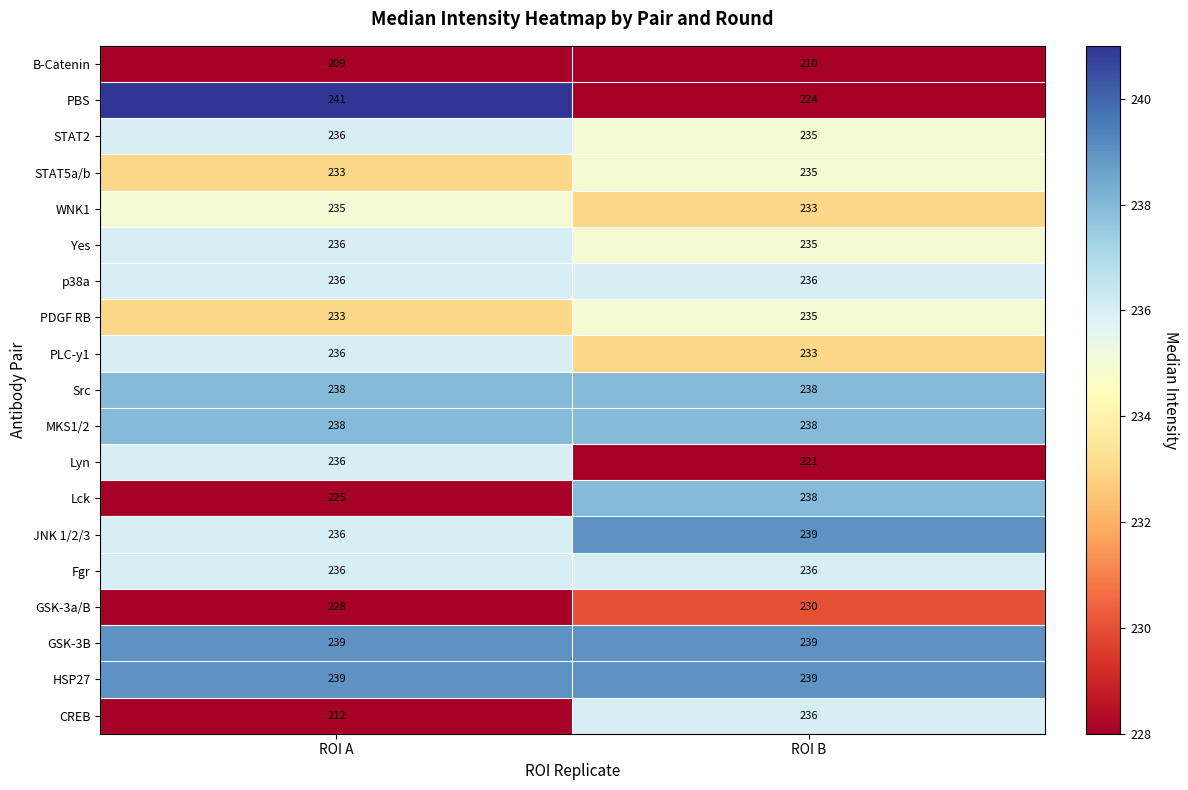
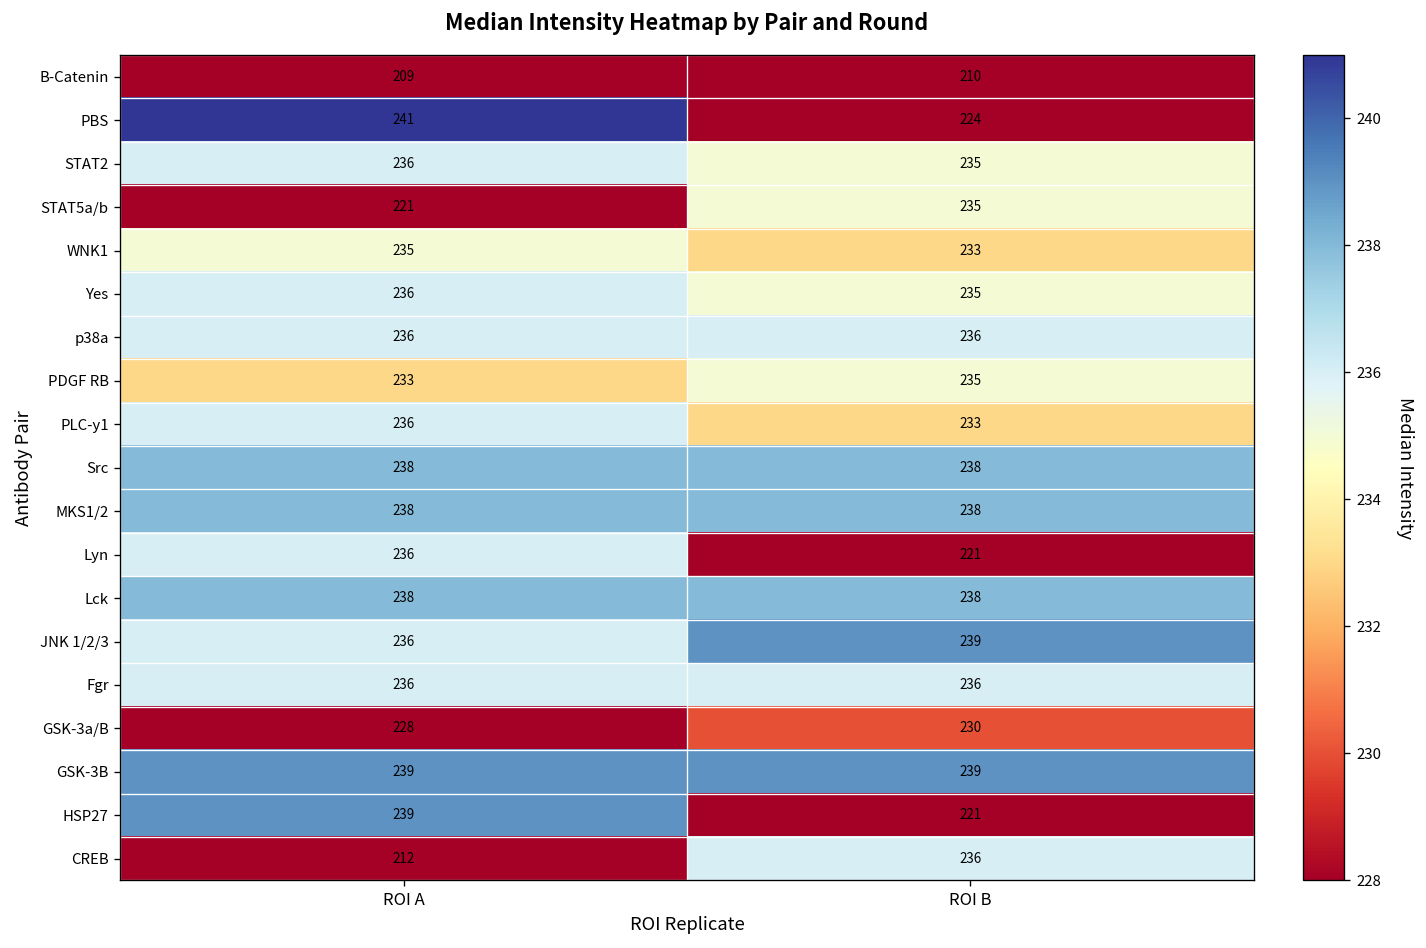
  {
    "B-Catenin": {
      "ROI A": 209,
      "ROI B": 210
    },
    "PBS": {
      "ROI A": 241,
      "ROI B": 224
    },
    "STAT2": {
      "ROI A": 236,
      "ROI B": 235
    },
    "STAT5a/b": {
-     "ROI A": 233,
+     "ROI A": 221,
      "ROI B": 235
    },
    "WNK1": {
      "ROI A": 235,
      "ROI B": 233
    },
    "Yes": {
      "ROI A": 236,
      "ROI B": 235
    },
    "p38a": {
      "ROI A": 236,
      "ROI B": 236
    },
    "PDGF RB": {
      "ROI A": 233,
      "ROI B": 235
    },
    "PLC-y1": {
      "ROI A": 236,
      "ROI B": 233
    },
    "Src": {
      "ROI A": 238,
      "ROI B": 238
    },
    "MKS1/2": {
      "ROI A": 238,
      "ROI B": 238
    },
    "Lyn": {
      "ROI A": 236,
      "ROI B": 221
    },
    "Lck": {
-     "ROI A": 225,
+     "ROI A": 238,
      "ROI B": 238
    },
    "JNK 1/2/3": {
      "ROI A": 236,
      "ROI B": 239
    },
    "Fgr": {
      "ROI A": 236,
      "ROI B": 236
    },
    "GSK-3a/B": {
      "ROI A": 228,
      "ROI B": 230
    },
    "GSK-3B": {
      "ROI A": 239,
      "ROI B": 239
    },
    "HSP27": {
      "ROI A": 239,
-     "ROI B": 239
+     "ROI B": 221
    },
    "CREB": {
      "ROI A": 212,
      "ROI B": 236
    }
  }
